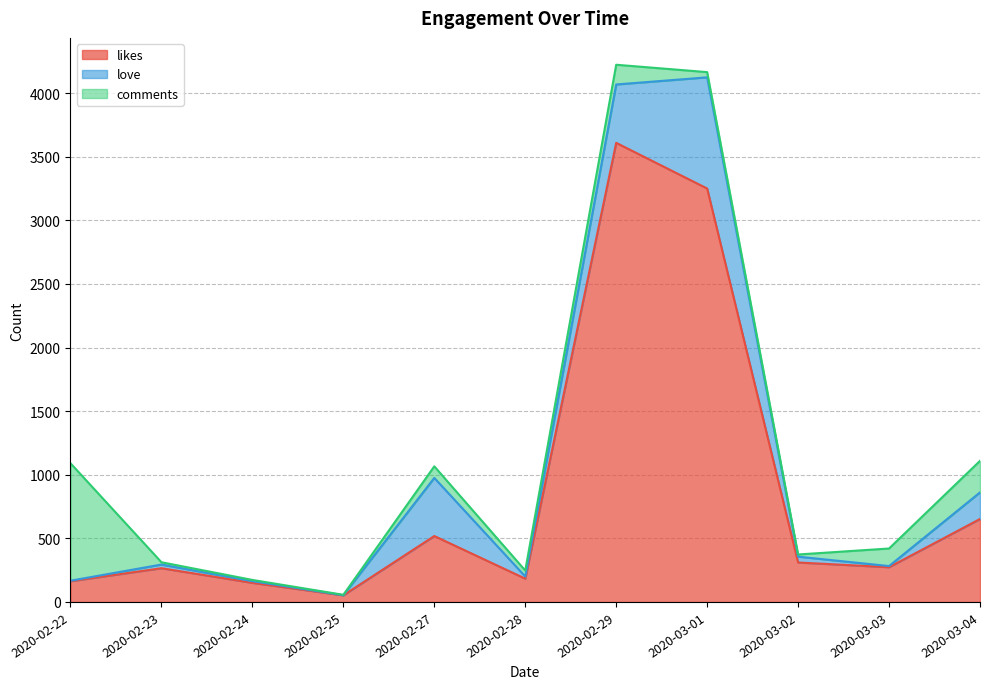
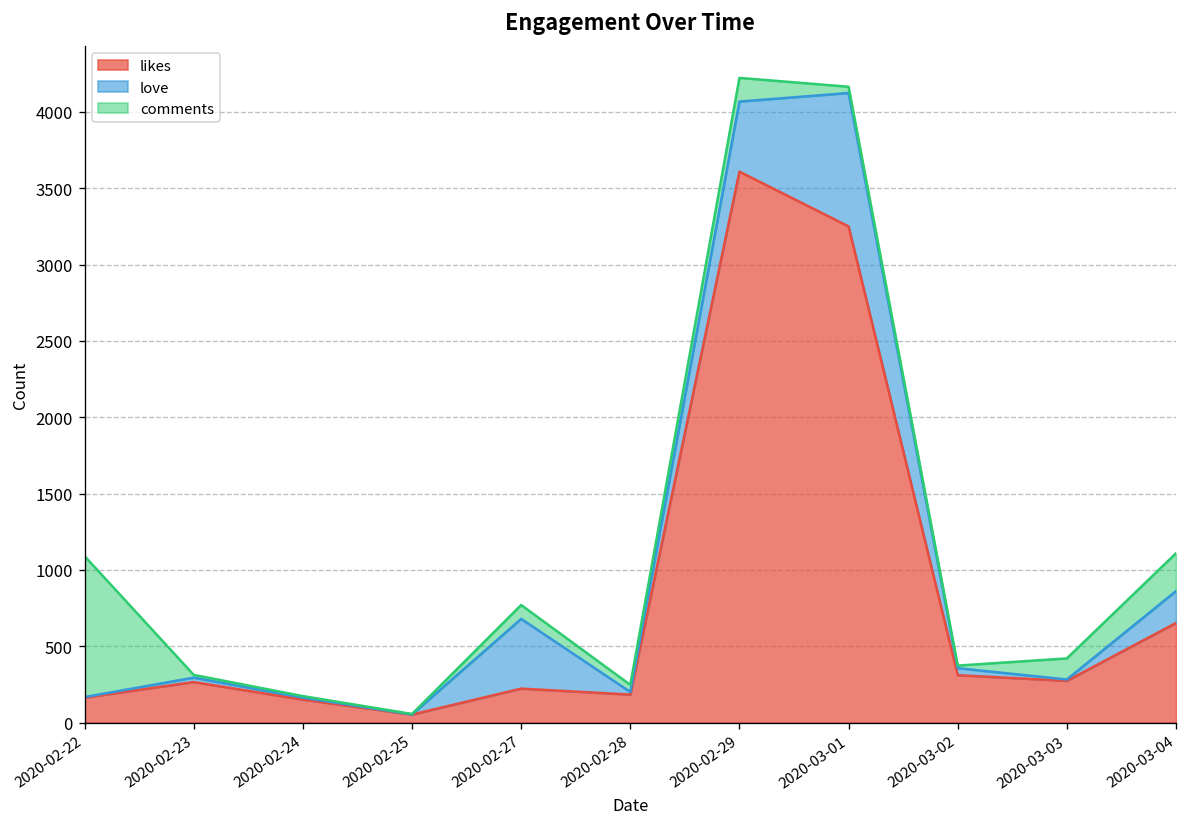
  {
    "likes": {
      "2020-02-23": 270,
-     "2020-02-27": 520,
+     "2020-02-27": 220,
      "2020-02-29": 3610,
      "2020-03-01": 3250,
      "2020-03-02": 310,
      "2020-03-04": 650
    },
    "love": {
      "2020-02-27": 460,
      "2020-02-29": 460,
      "2020-03-01": 870,
      "2020-03-04": 210
    },
    "comments": {
      "2020-02-22": 920,
      "2020-02-27": 90,
      "2020-02-28": 50,
      "2020-02-29": 160,
      "2020-03-01": 40,
      "2020-03-03": 140,
      "2020-03-04": 250
    }
  }
